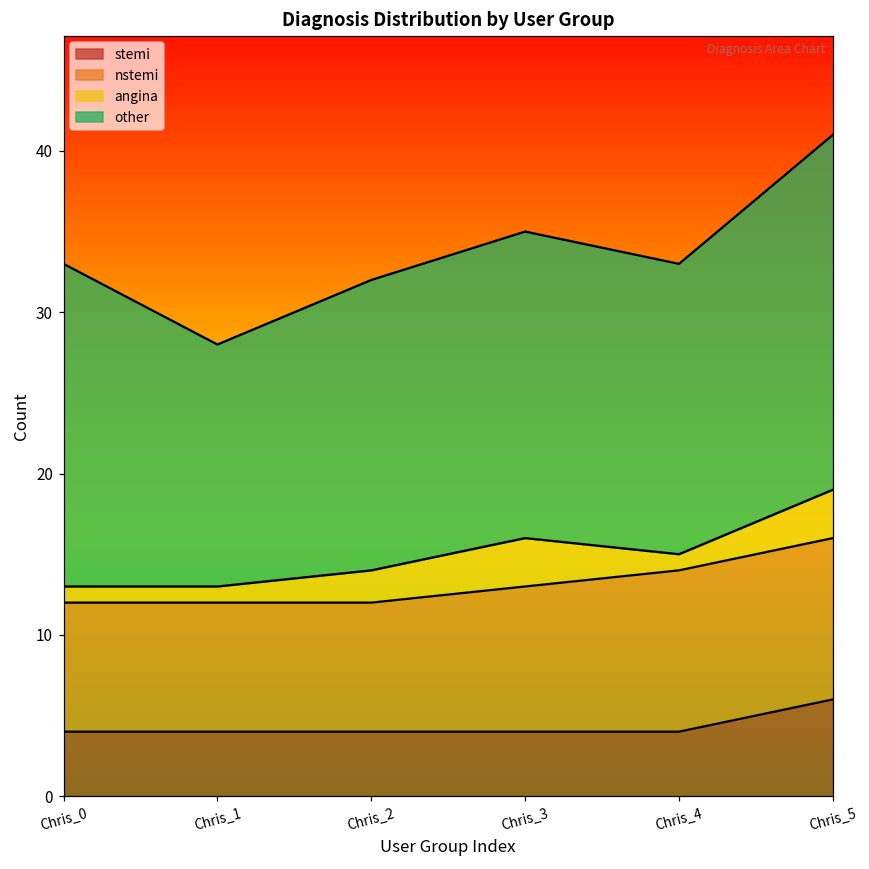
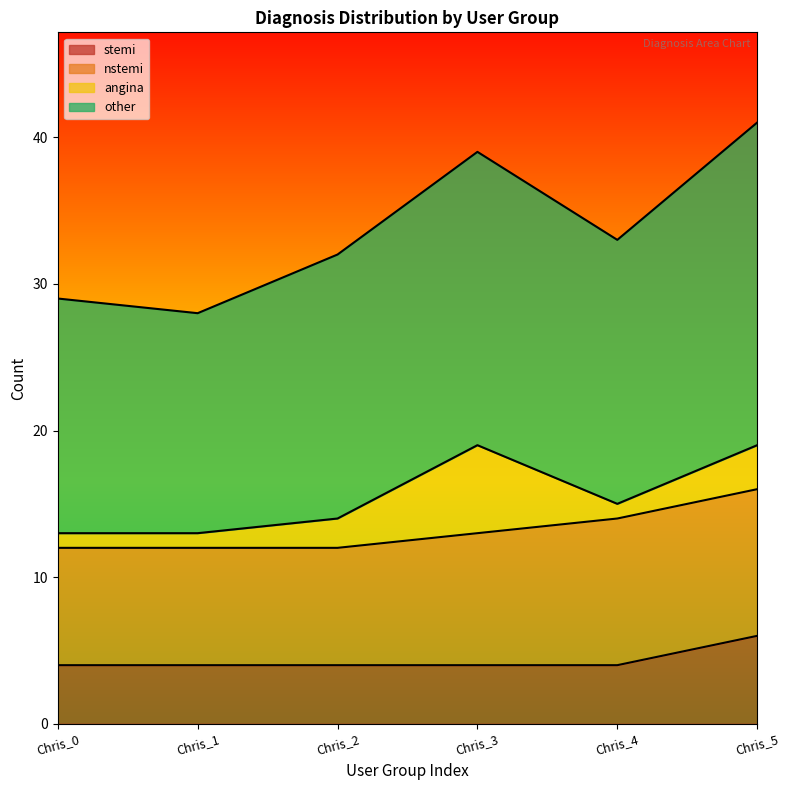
  {
    "stemi": {
      "Chris_0": 4,
      "Chris_1": 4,
      "Chris_2": 4,
      "Chris_3": 4,
      "Chris_4": 4,
      "Chris_5": 6
    },
    "nstemi": {
      "Chris_0": 8,
      "Chris_1": 8,
      "Chris_2": 8,
      "Chris_3": 9,
      "Chris_4": 10,
      "Chris_5": 10
    },
    "angina": {
      "Chris_0": 1,
      "Chris_1": 1,
      "Chris_2": 2,
-     "Chris_3": 3,
+     "Chris_3": 6,
      "Chris_4": 1,
      "Chris_5": 3
    },
    "other": {
-     "Chris_0": 20,
+     "Chris_0": 16,
      "Chris_1": 15,
      "Chris_2": 18,
-     "Chris_3": 19,
+     "Chris_3": 20,
      "Chris_4": 18,
      "Chris_5": 22
    }
  }
